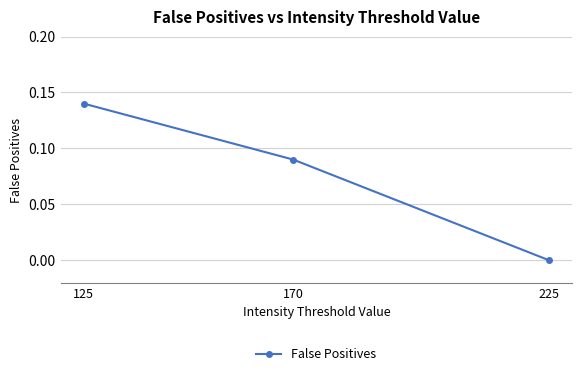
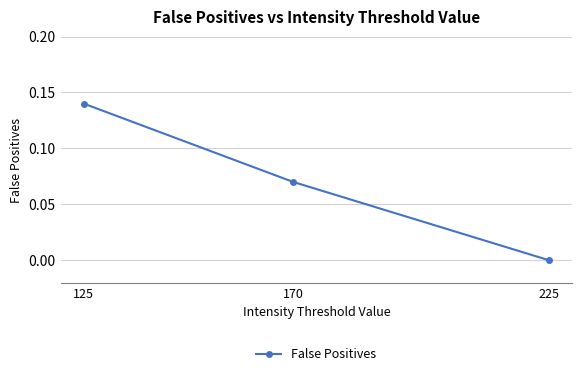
  {
    "125": 0.14,
-   "170": 0.09,
+   "170": 0.07,
    "225": 0.00
  }
